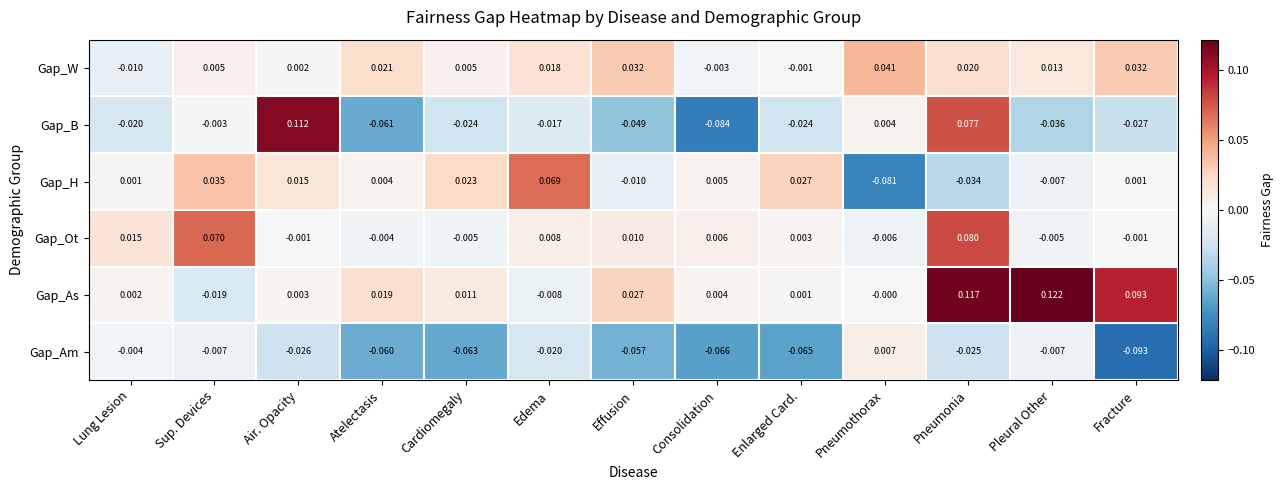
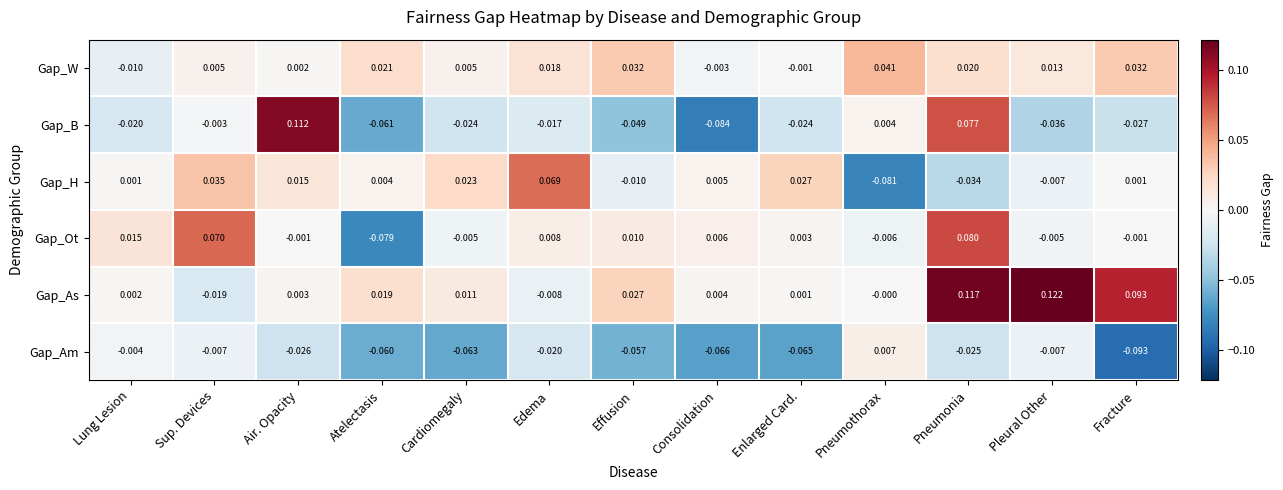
  {
    "Gap_W": {
      "Lung Lesion": -0.010,
      "Sup. Devices": 0.005,
      "Air. Opacity": 0.002,
      "Atelectasis": 0.021,
      "Cardiomegaly": 0.005,
      "Edema": 0.018,
      "Effusion": 0.032,
      "Consolidation": -0.003,
      "Enlarged Card.": -0.001,
      "Pneumothorax": 0.041,
      "Pneumonia": 0.020,
      "Pleural Other": 0.013,
      "Fracture": 0.032
    },
    "Gap_B": {
      "Lung Lesion": -0.020,
      "Sup. Devices": -0.003,
      "Air. Opacity": 0.112,
      "Atelectasis": -0.061,
      "Cardiomegaly": -0.024,
      "Edema": -0.017,
      "Effusion": -0.049,
      "Consolidation": -0.084,
      "Enlarged Card.": -0.024,
      "Pneumothorax": 0.004,
      "Pneumonia": 0.077,
      "Pleural Other": -0.036,
      "Fracture": -0.027
    },
    "Gap_H": {
      "Lung Lesion": 0.001,
      "Sup. Devices": 0.035,
      "Air. Opacity": 0.015,
      "Atelectasis": 0.004,
      "Cardiomegaly": 0.023,
      "Edema": 0.069,
      "Effusion": -0.010,
      "Consolidation": 0.005,
      "Enlarged Card.": 0.027,
      "Pneumothorax": -0.081,
      "Pneumonia": -0.034,
      "Pleural Other": -0.007,
      "Fracture": 0.001
    },
    "Gap_Ot": {
      "Lung Lesion": 0.015,
      "Sup. Devices": 0.070,
      "Air. Opacity": -0.001,
-     "Atelectasis": -0.004,
+     "Atelectasis": -0.079,
      "Cardiomegaly": -0.005,
      "Edema": 0.008,
      "Effusion": 0.010,
      "Consolidation": 0.006,
      "Enlarged Card.": 0.003,
      "Pneumothorax": -0.006,
      "Pneumonia": 0.080,
      "Pleural Other": -0.005,
      "Fracture": -0.001
    },
    "Gap_As": {
      "Lung Lesion": 0.002,
      "Sup. Devices": -0.019,
      "Air. Opacity": 0.003,
      "Atelectasis": 0.019,
      "Cardiomegaly": 0.011,
      "Edema": -0.008,
      "Effusion": 0.027,
      "Consolidation": 0.004,
      "Enlarged Card.": 0.001,
      "Pneumothorax": -0.000,
      "Pneumonia": 0.117,
      "Pleural Other": 0.122,
      "Fracture": 0.093
    },
    "Gap_Am": {
      "Lung Lesion": -0.004,
      "Sup. Devices": -0.007,
      "Air. Opacity": -0.026,
      "Atelectasis": -0.060,
      "Cardiomegaly": -0.063,
      "Edema": -0.020,
      "Effusion": -0.057,
      "Consolidation": -0.066,
      "Enlarged Card.": -0.065,
      "Pneumothorax": 0.007,
      "Pneumonia": -0.025,
      "Pleural Other": -0.007,
      "Fracture": -0.093
    }
  }
